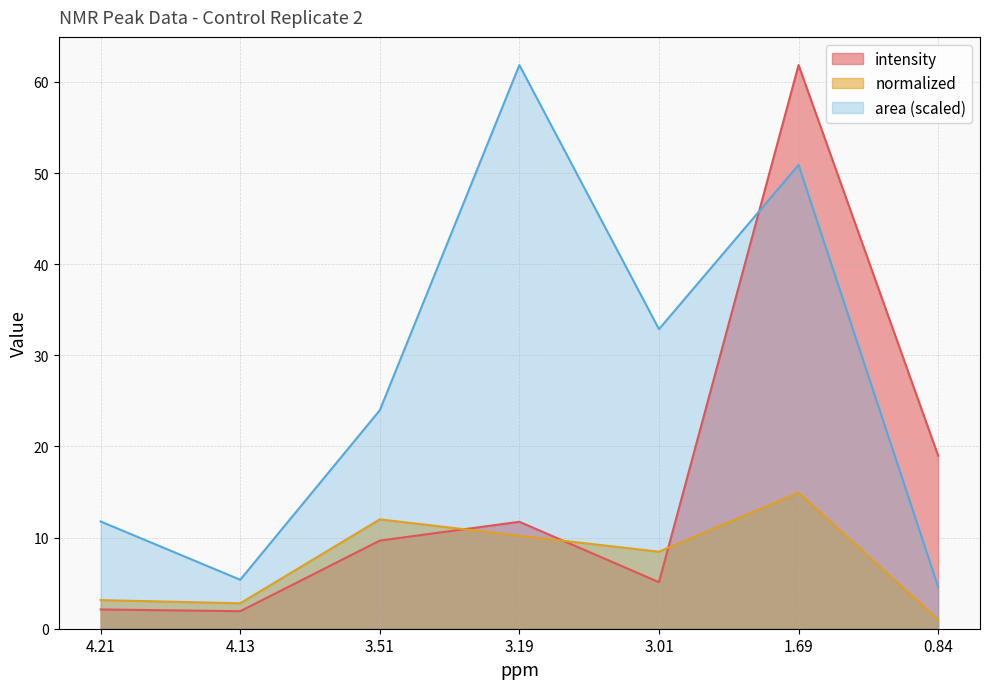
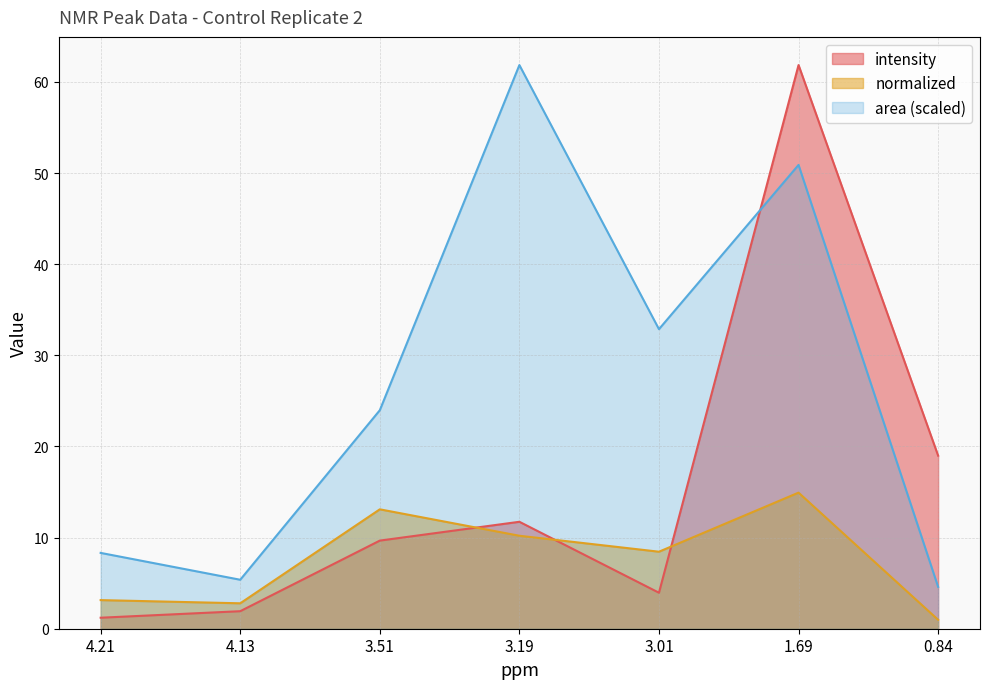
  {
    "intensity": {
-     "4.21": 2,
+     "4.21": 1,
      "4.13": 2,
      "3.51": 10,
      "3.19": 12,
-     "3.01": 5,
+     "3.01": 4,
      "1.69": 62,
      "0.84": 19
    },
    "normalized": {
      "4.21": 3,
      "4.13": 3,
-     "3.51": 12,
+     "3.51": 13,
      "3.19": 10,
      "3.01": 8,
      "1.69": 15,
      "0.84": 1
    },
    "area (scaled)": {
-     "4.21": 12,
+     "4.21": 8,
      "4.13": 5,
      "3.51": 24,
      "3.19": 62,
      "3.01": 33,
      "1.69": 51,
      "0.84": 5
    }
  }
